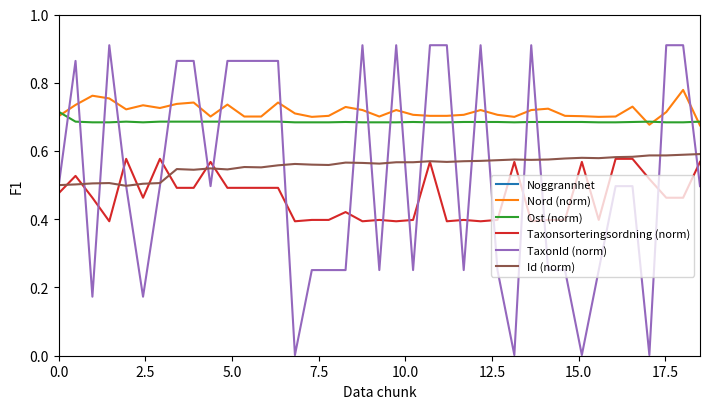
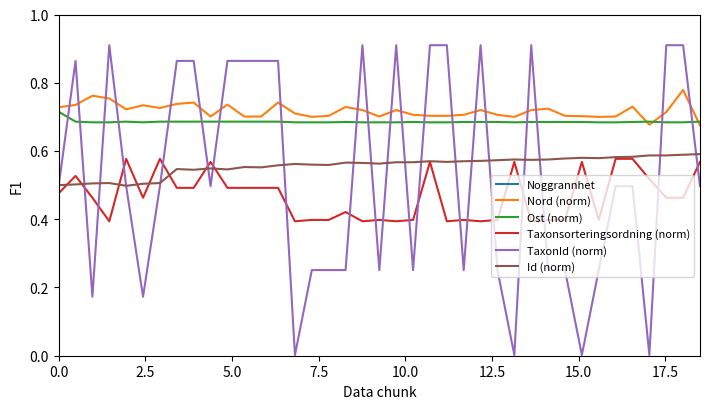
  {
    "Nord (norm)": {
-     "0.0": 0.70
+     "0.0": 0.73
    },
    "Ost (norm)": {
      "0.0": 0.72
    },
    "Taxonsorteringsordning (norm)": {
      "0.0": 0.48
    }
  }
